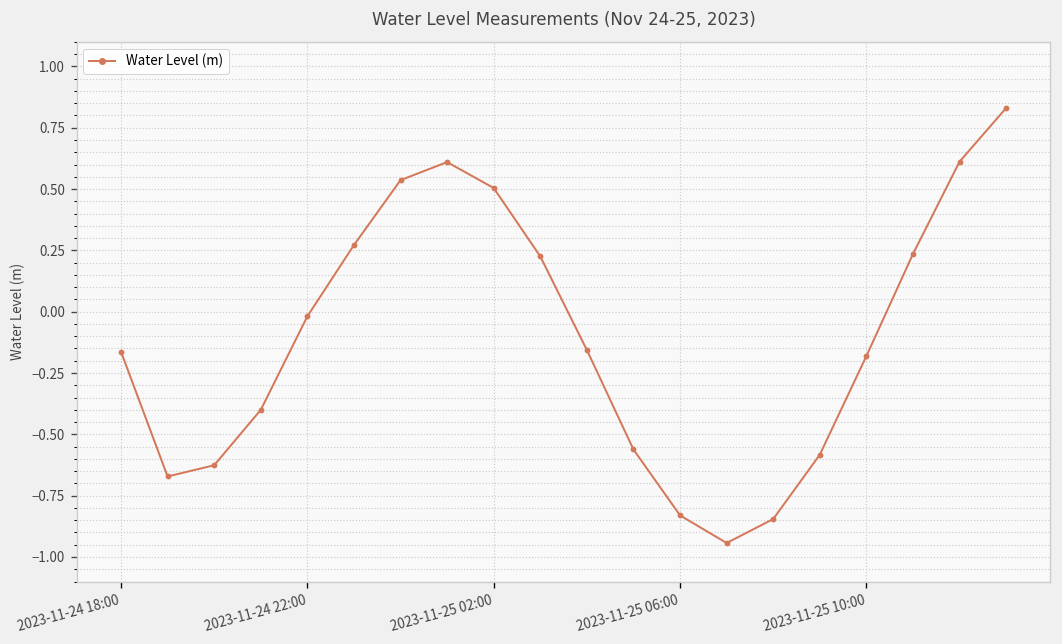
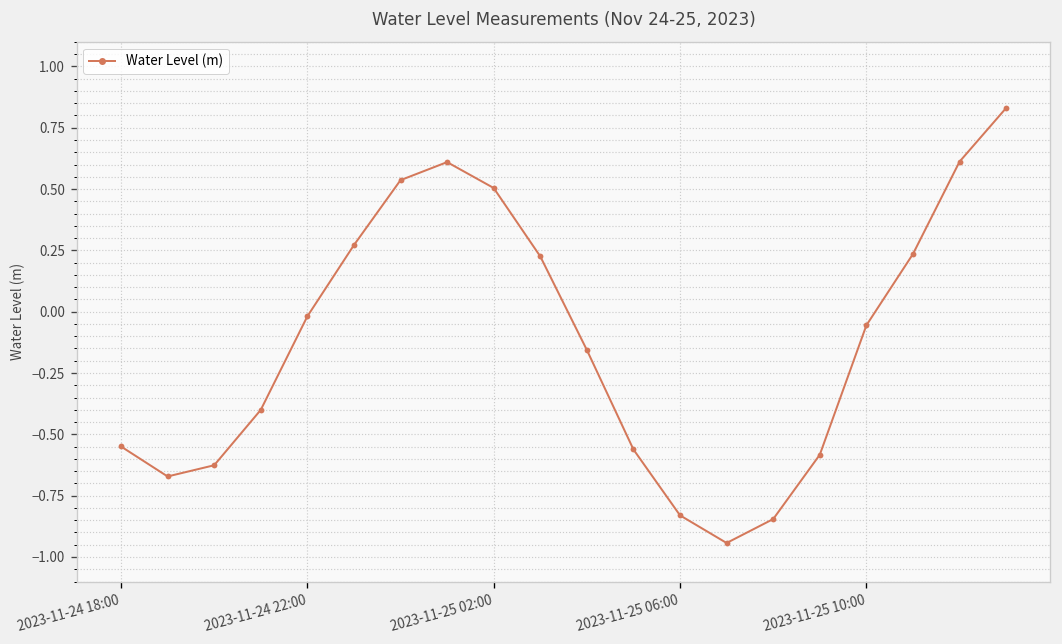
  {
-   "2023-11-24 18:00": -0.16,
+   "2023-11-24 18:00": -0.55,
    "2023-11-24 22:00": -0.02,
    "2023-11-25 02:00": 0.50,
    "2023-11-25 06:00": -0.83,
-   "2023-11-25 10:00": -0.18
+   "2023-11-25 10:00": -0.06
  }
